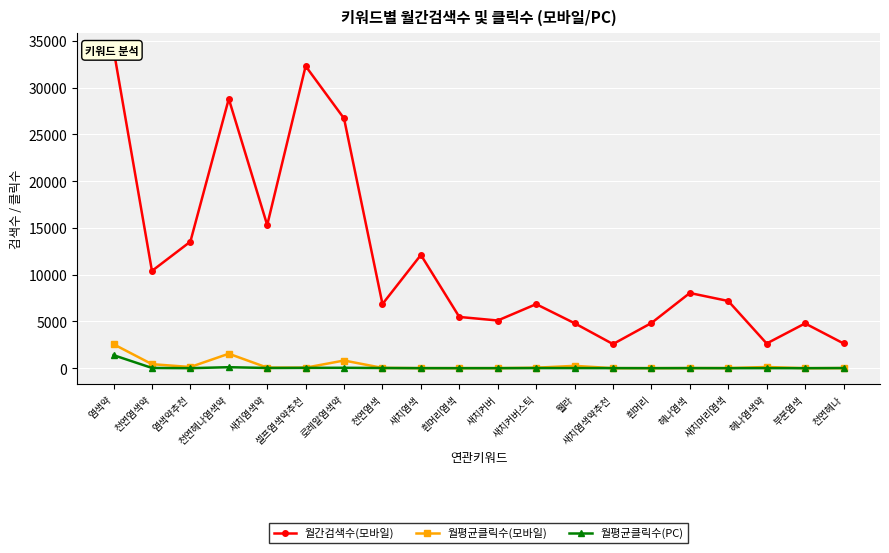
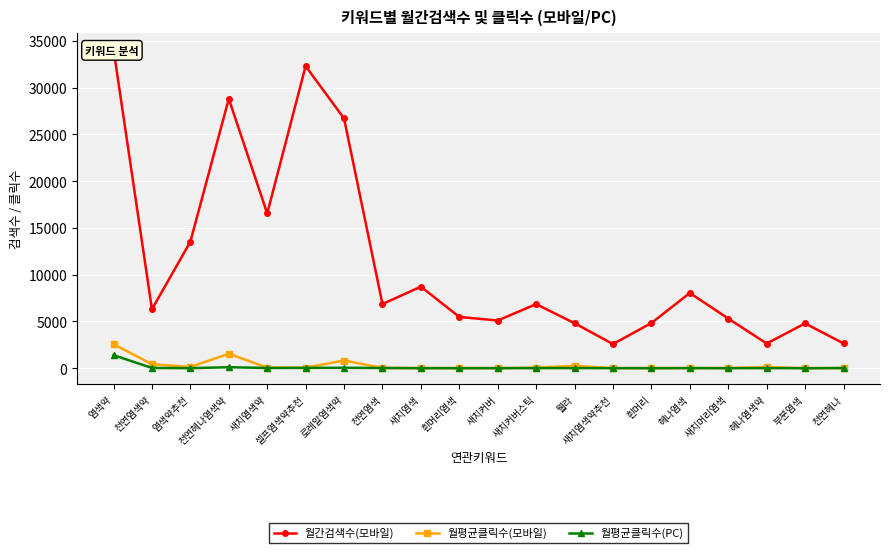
  {
    "월간검색수(모바일)": {
-     "천연염색약": 10000,
+     "천연염색약": 6000,
      "염색약추천": 14000,
      "천연헤나염색약": 29000,
-     "새치염색약": 15000,
+     "새치염색약": 17000,
      "셀프염색약추천": 32000,
      "로레알염색약": 27000,
      "천연염색": 7000,
-     "새치염색": 12000,
+     "새치염색": 9000,
      "흰머리염색": 5000,
      "새치커버": 5000,
      "새치커버스틱": 7000,
      "웰라": 5000,
      "새치염색약추천": 3000,
      "흰머리": 5000,
      "헤나염색": 8000,
-     "새치머리염색": 7000,
+     "새치머리염색": 5000,
      "헤나염색약": 3000,
      "부분염색": 5000,
      "천연헤나": 3000
    },
    "월평균클릭수(모바일)": {
      "염색약": 3000,
      "천연염색약": 0,
      "천연헤나염색약": 2000,
      "로레알염색약": 1000
    },
    "월평균클릭수(PC)": {
      "염색약": 1000,
      "천연염색약": 0,
      "천연헤나염색약": 0,
      "로레알염색약": 0
    }
  }
